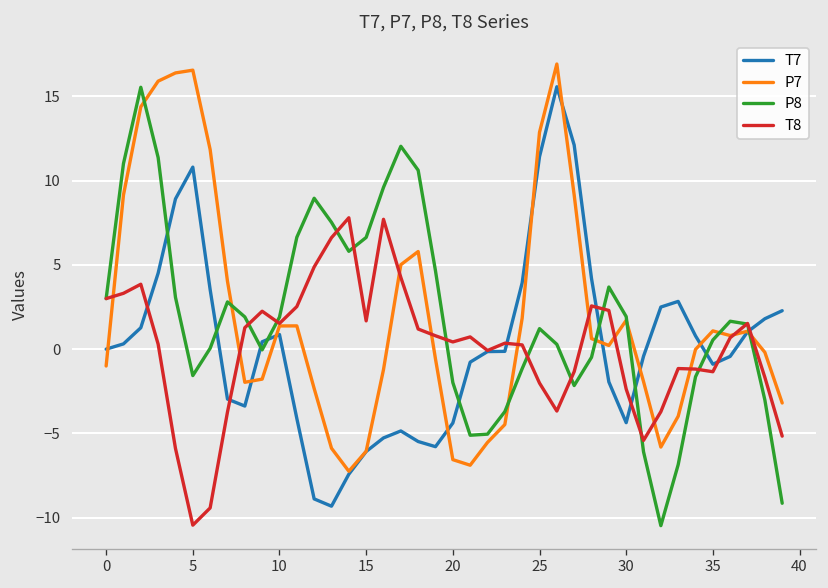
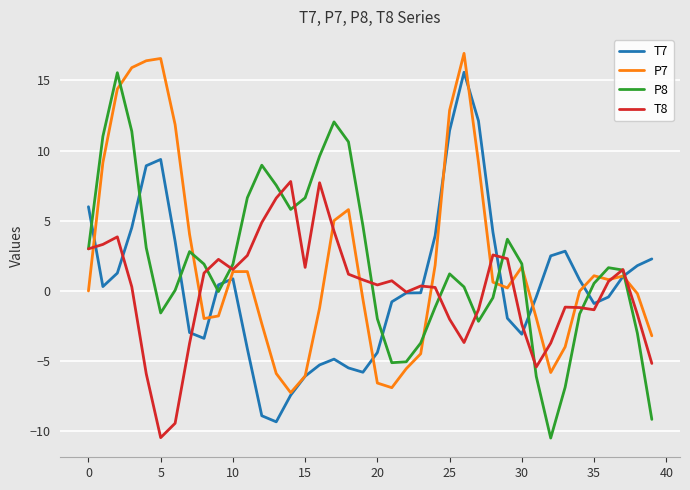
  {
    "T7": {
-     "0": 0,
-     "5": 10.8,
+     "0": 6,
+     "5": 9.4,
      "10": 0.9,
      "20": -4.4,
      "25": 11.4,
-     "30": -4.4,
+     "30": -3.1,
      "35": -0.9
    },
    "P7": {
-     "0": -1,
+     "0": 0,
      "5": 16.6,
      "20": -6.6,
      "25": 13,
      "30": 1.7,
      "35": 1
    },
    "P8": {
      "5": -1.6,
      "10": 1.9,
      "15": 6.6,
      "20": -2.0,
      "25": 1.2,
      "30": 1.9,
      "35": 0.5
    },
    "T8": {
      "5": -10.4,
      "15": 1.7,
      "20": 0.4,
      "25": -2.0,
      "30": -2.4,
      "35": -1.3
    }
  }
